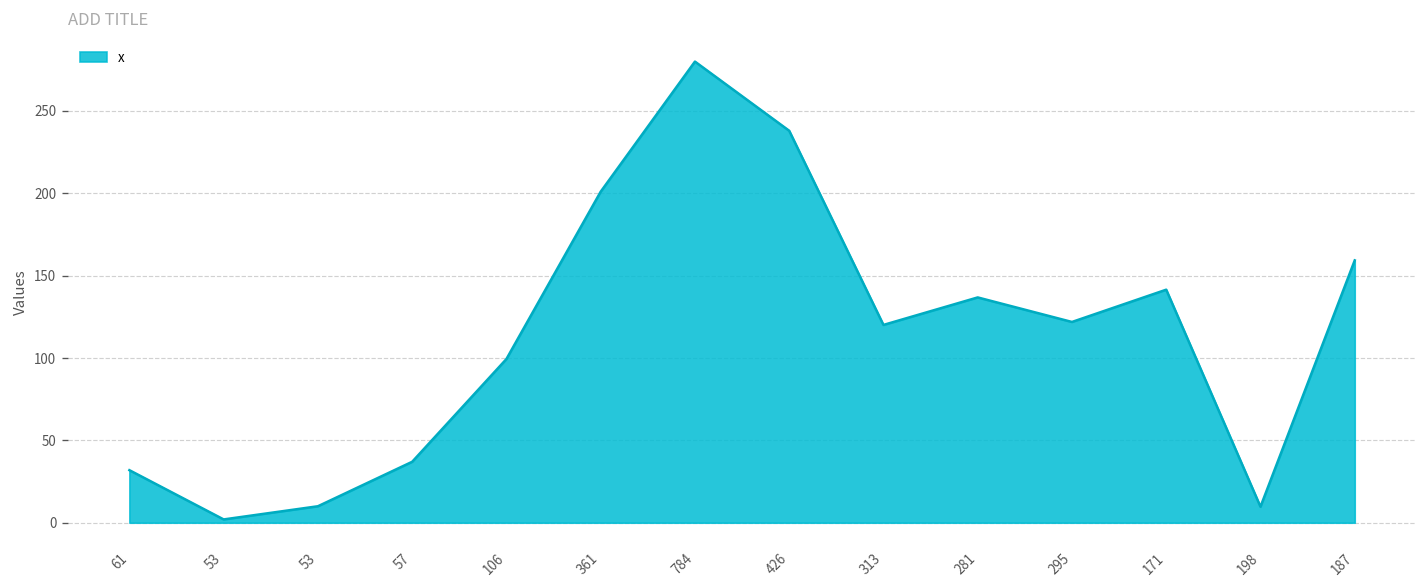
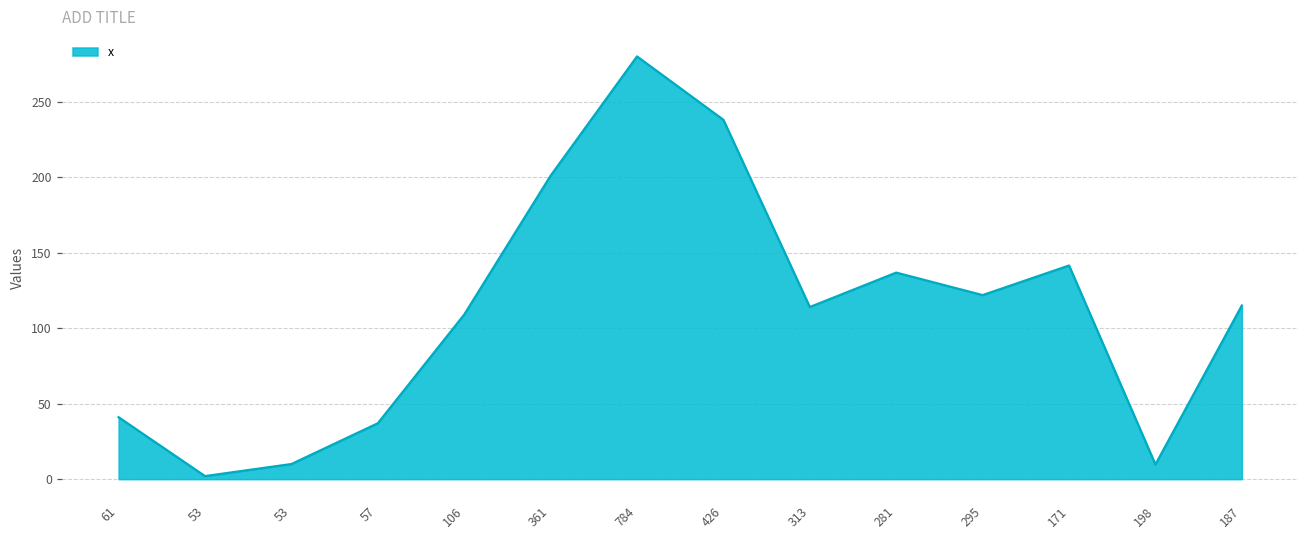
  {
-   "61": 32,
+   "61": 41,
    "57": 37,
-   "106": 99,
+   "106": 109,
    "361": 201,
    "784": 280,
    "426": 238,
-   "313": 120,
+   "313": 114,
    "281": 137,
    "295": 122,
    "171": 142,
    "198": 10,
-   "187": 159
+   "187": 115
  }
